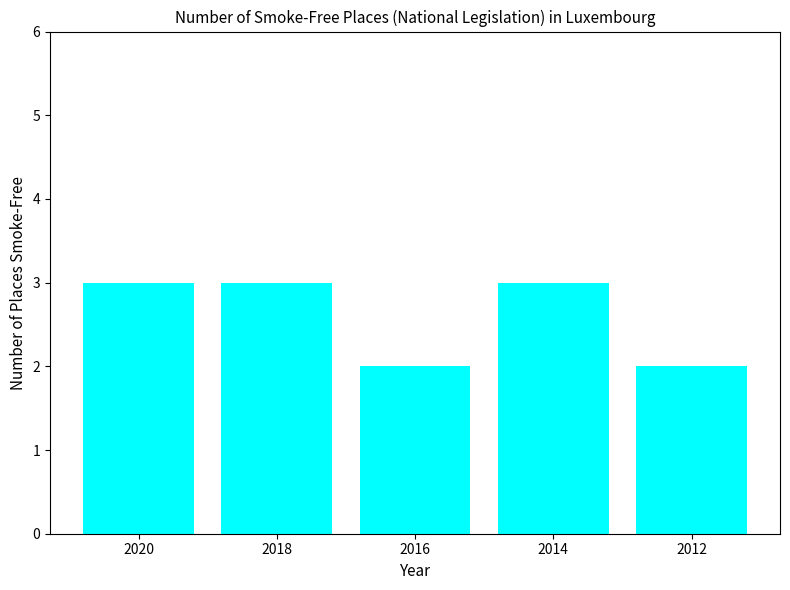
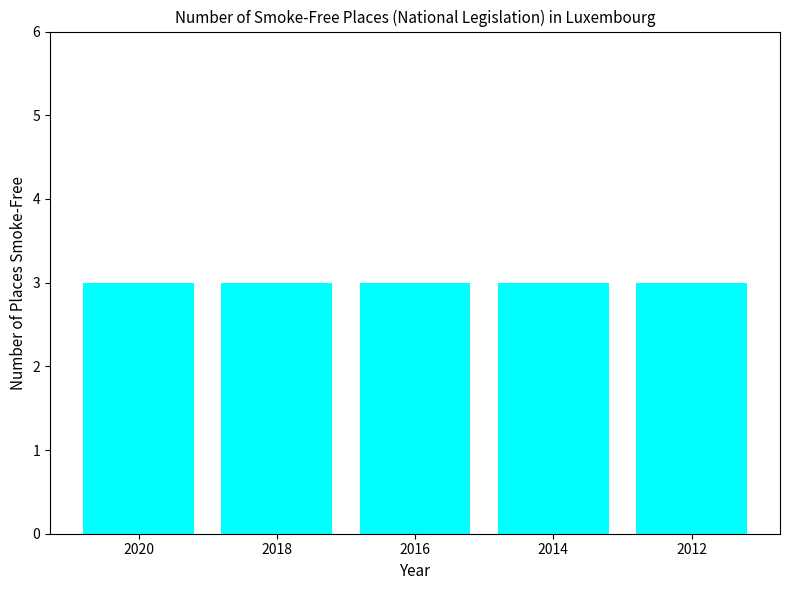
  {
    "2020": 3,
    "2018": 3,
-   "2016": 2,
+   "2016": 3,
    "2014": 3,
-   "2012": 2
+   "2012": 3
  }
